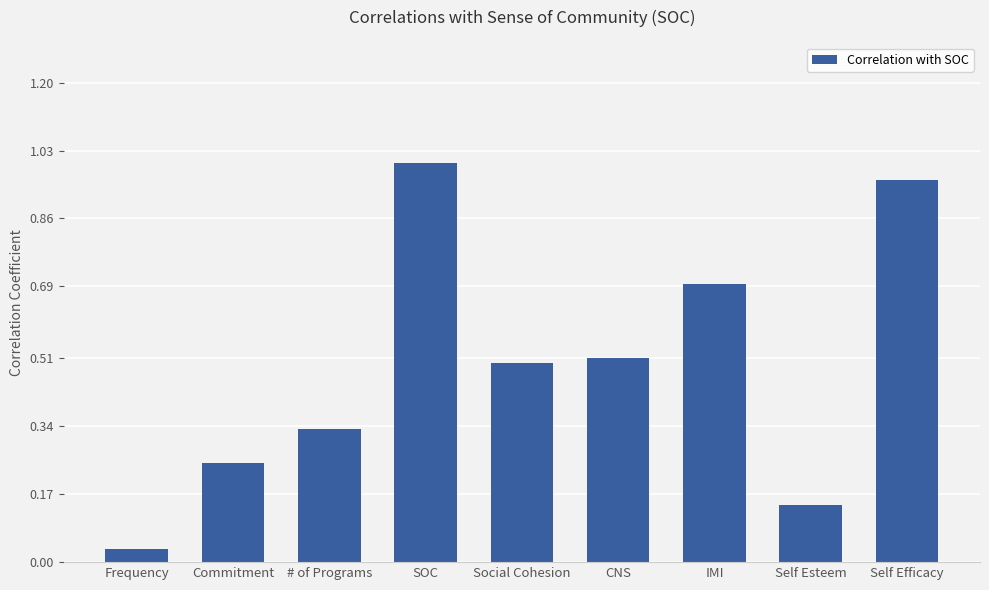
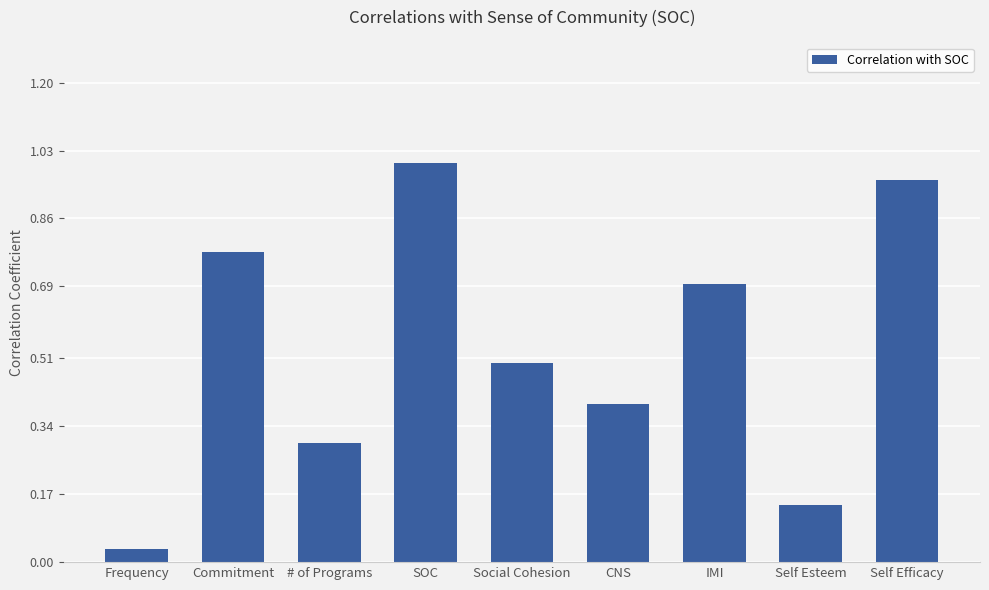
  {
    "Frequency": 0.03,
-   "Commitment": 0.25,
-   "# of Programs": 0.33,
+   "Commitment": 0.78,
+   "# of Programs": 0.30,
    "SOC": 1.00,
    "Social Cohesion": 0.50,
-   "CNS": 0.51,
+   "CNS": 0.40,
    "IMI": 0.70,
    "Self Esteem": 0.14,
    "Self Efficacy": 0.96
  }
